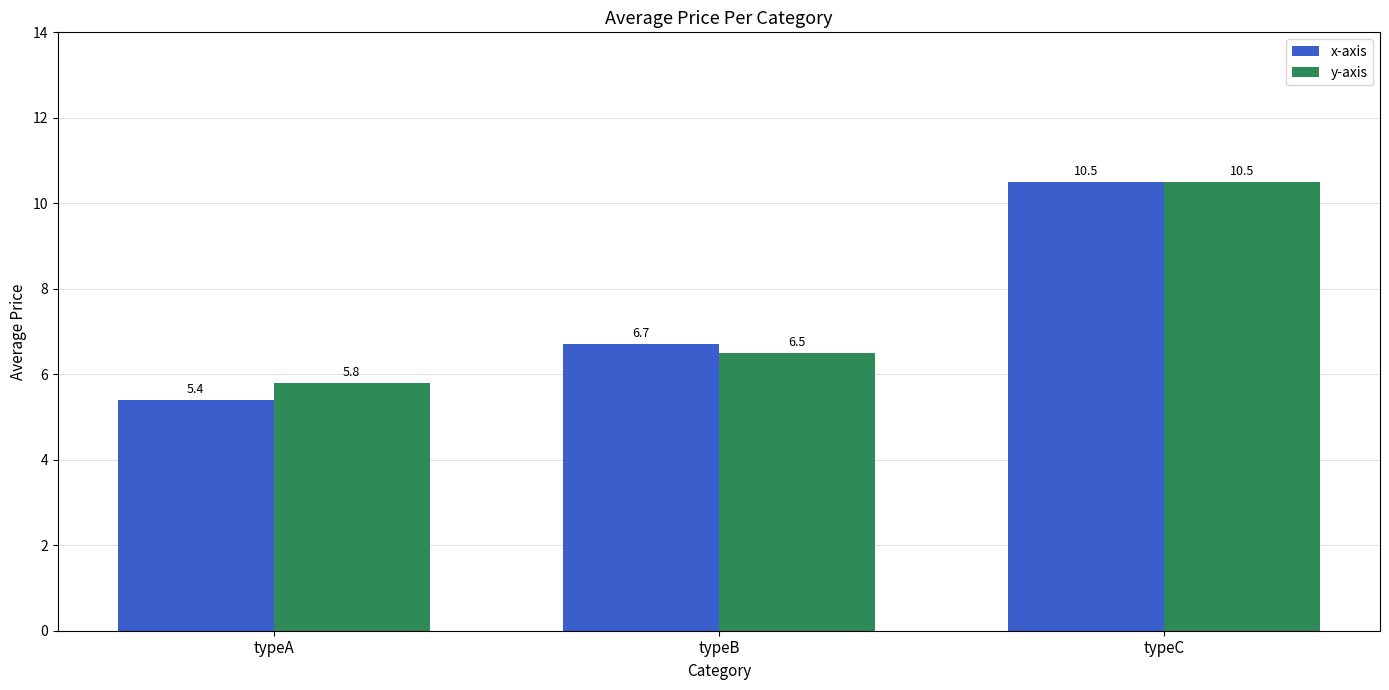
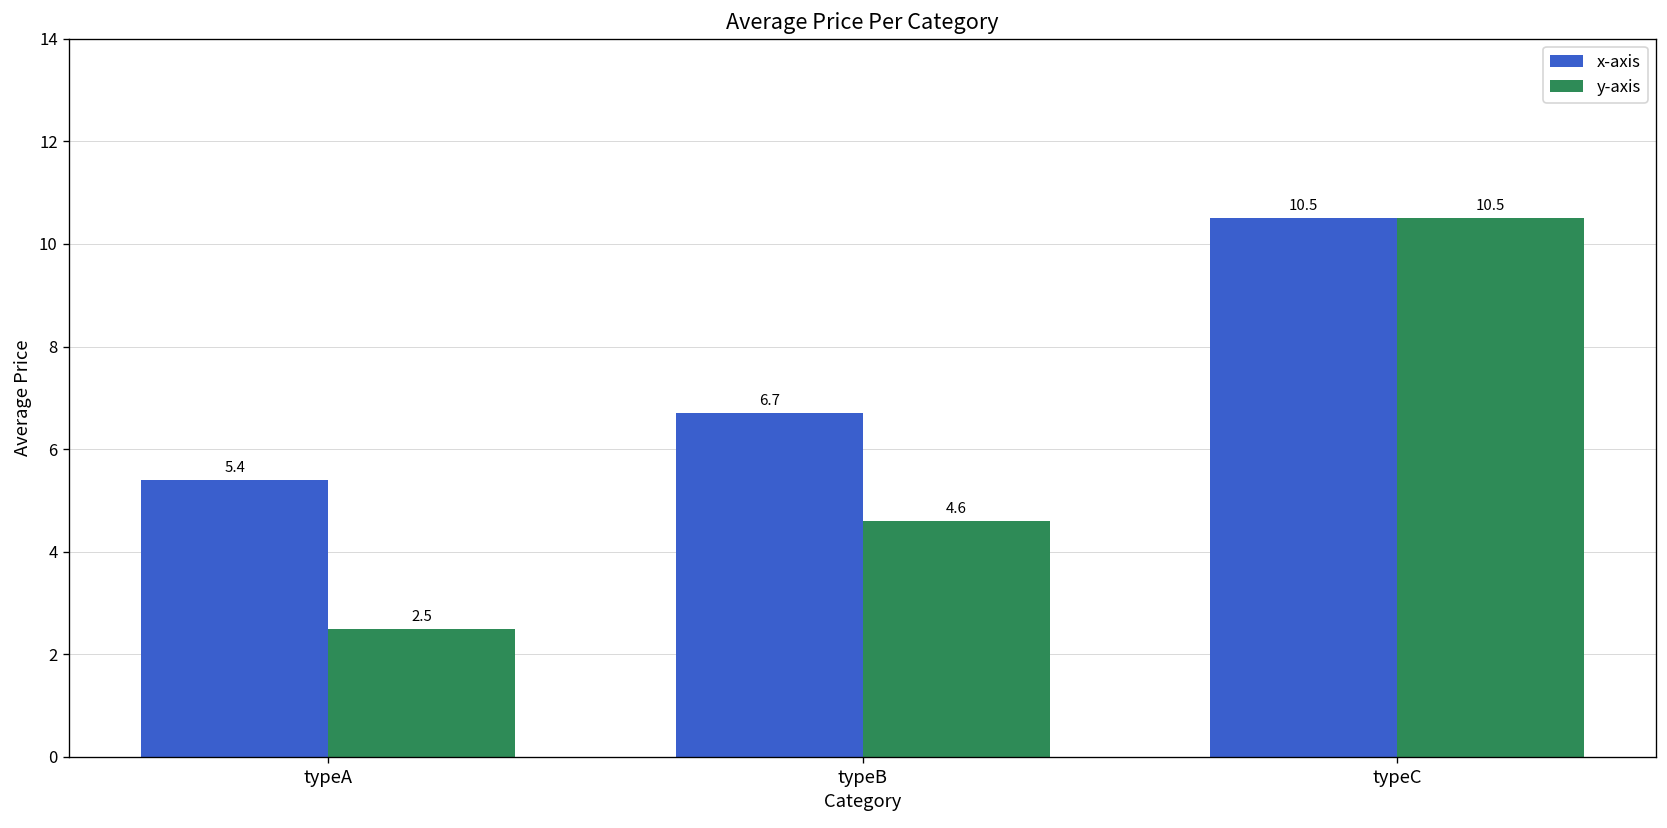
  {
    "x-axis": {
      "typeA": 5.4,
      "typeB": 6.7,
      "typeC": 10.5
    },
    "y-axis": {
-     "typeA": 5.8,
-     "typeB": 6.5,
+     "typeA": 2.5,
+     "typeB": 4.6,
      "typeC": 10.5
    }
  }
